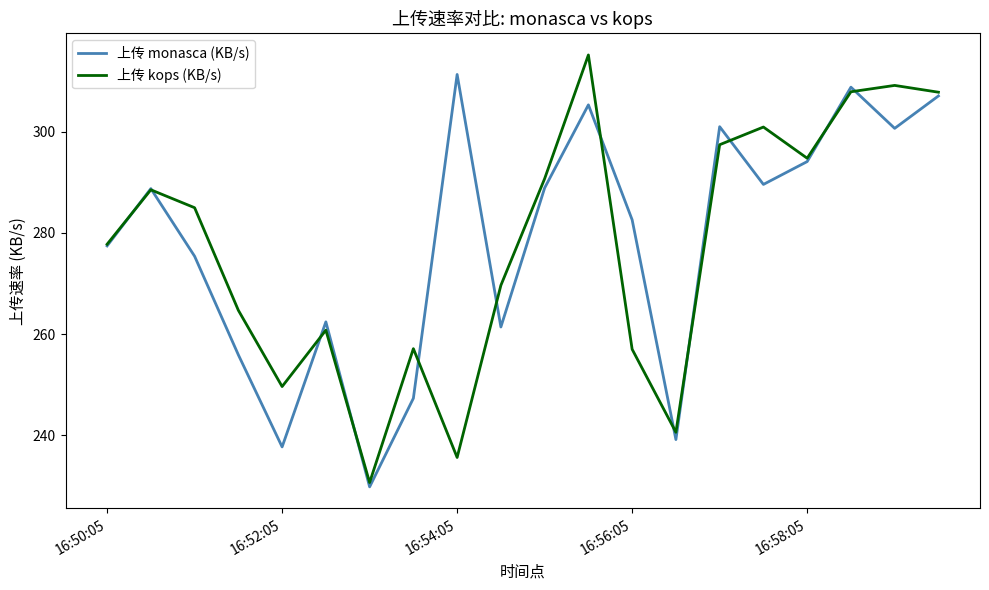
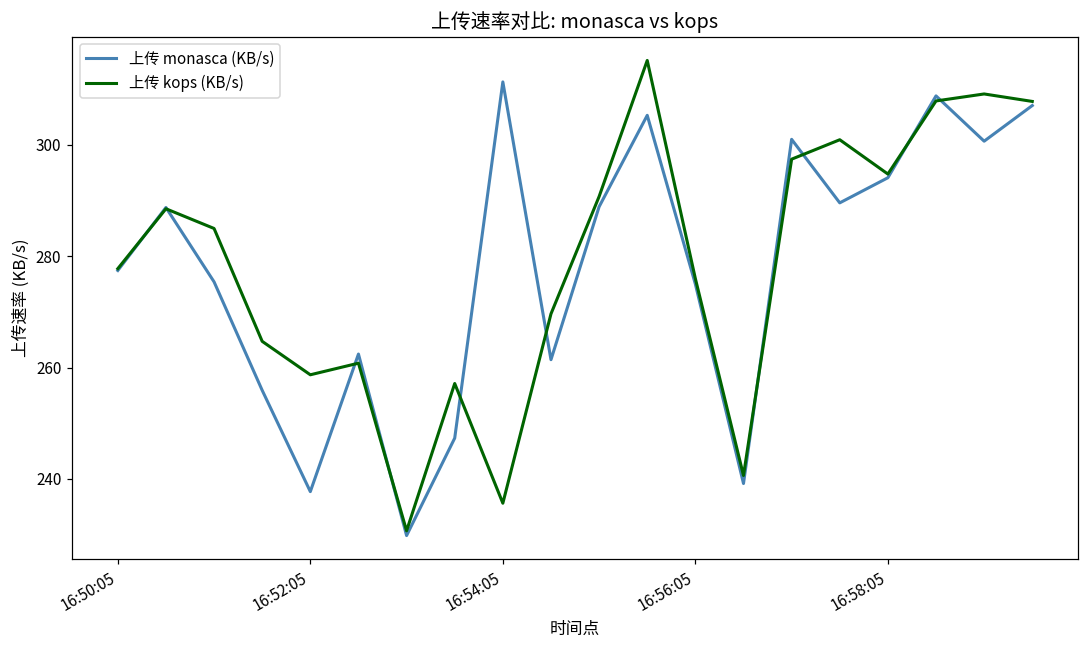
  {
    "上传 monasca (KB/s)": {
      "16:52:05": 238,
      "16:54:05": 311,
-     "16:56:05": 283,
+     "16:56:05": 275,
      "16:58:05": 294
    },
    "上传 kops (KB/s)": {
-     "16:52:05": 250,
+     "16:52:05": 259,
      "16:54:05": 236,
-     "16:56:05": 257,
+     "16:56:05": 276,
      "16:58:05": 295
    }
  }
